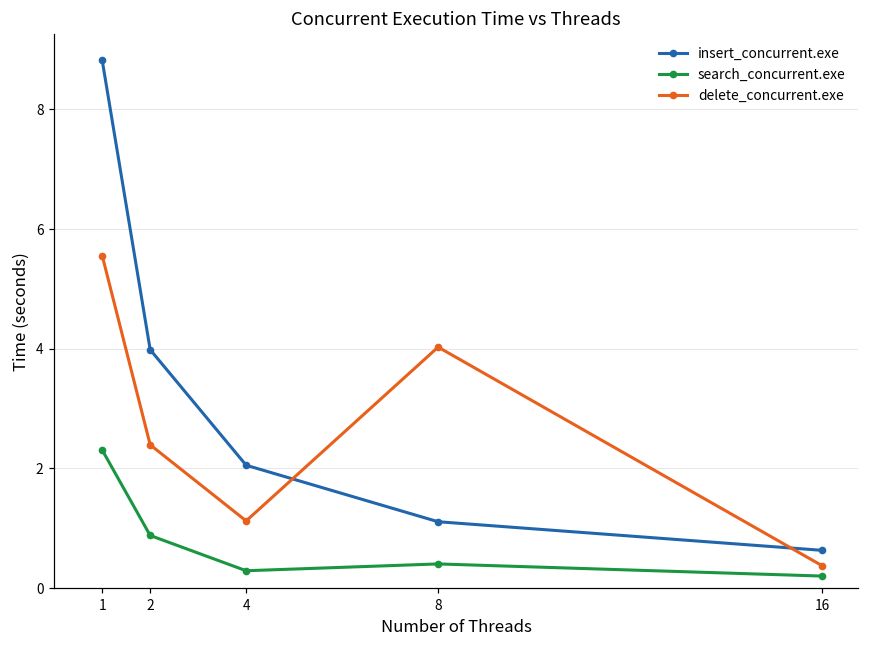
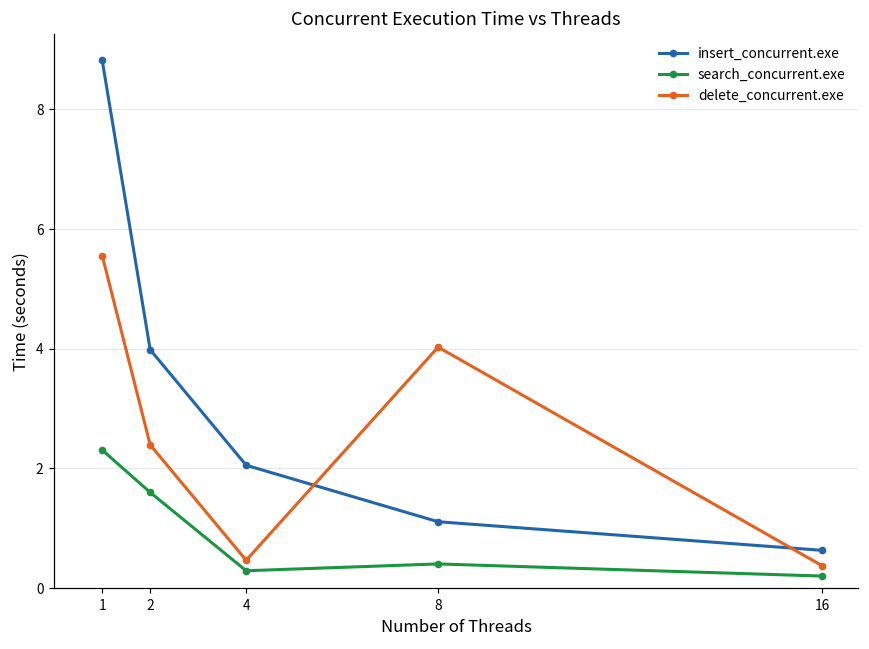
  {
    "insert_concurrent.exe": {
      "1": 8.8,
      "2": 4.0,
      "4": 2.1,
      "8": 1.1,
      "16": 0.6
    },
    "search_concurrent.exe": {
      "1": 2.3,
-     "2": 0.9,
+     "2": 1.6,
      "4": 0.3,
      "8": 0.4,
      "16": 0.2
    },
    "delete_concurrent.exe": {
      "1": 5.6,
      "2": 2.4,
-     "4": 1.1,
+     "4": 0.5,
      "8": 4.0,
      "16": 0.4
    }
  }
